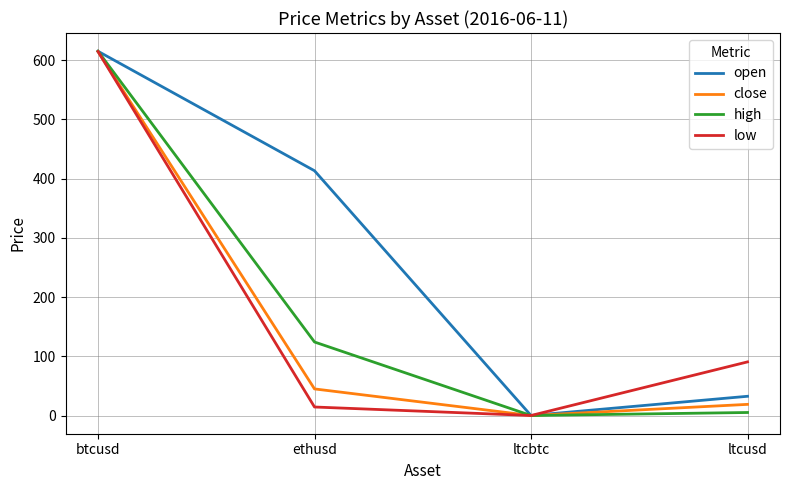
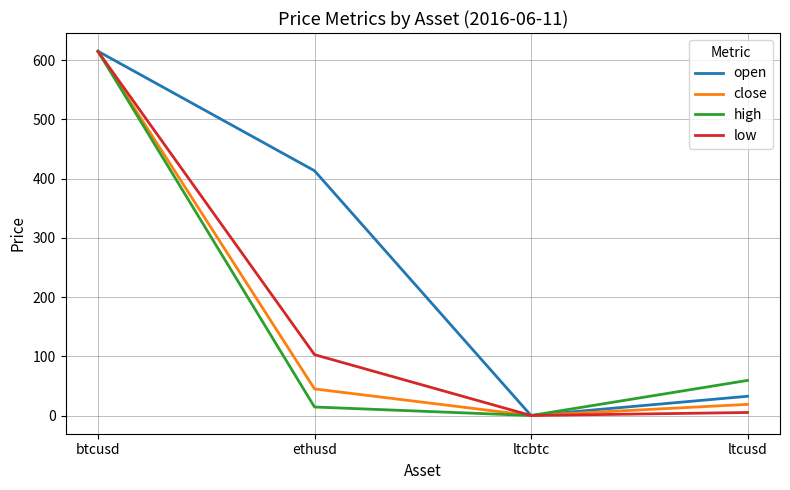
  {
    "open": {
      "ethusd": 410,
      "ltcusd": 30
    },
    "close": {
      "ethusd": 40,
      "ltcusd": 20
    },
    "high": {
-     "ethusd": 120,
-     "ltcusd": 10
+     "ethusd": 10,
+     "ltcusd": 60
    },
    "low": {
-     "ethusd": 10,
-     "ltcusd": 90
+     "ethusd": 100,
+     "ltcusd": 10
    }
  }
